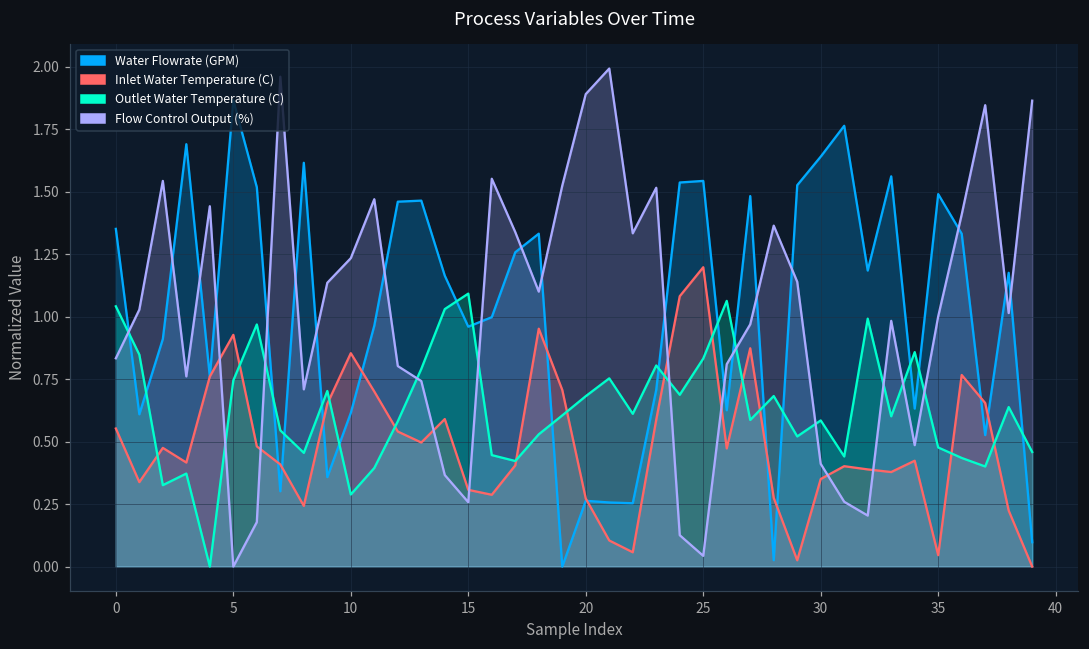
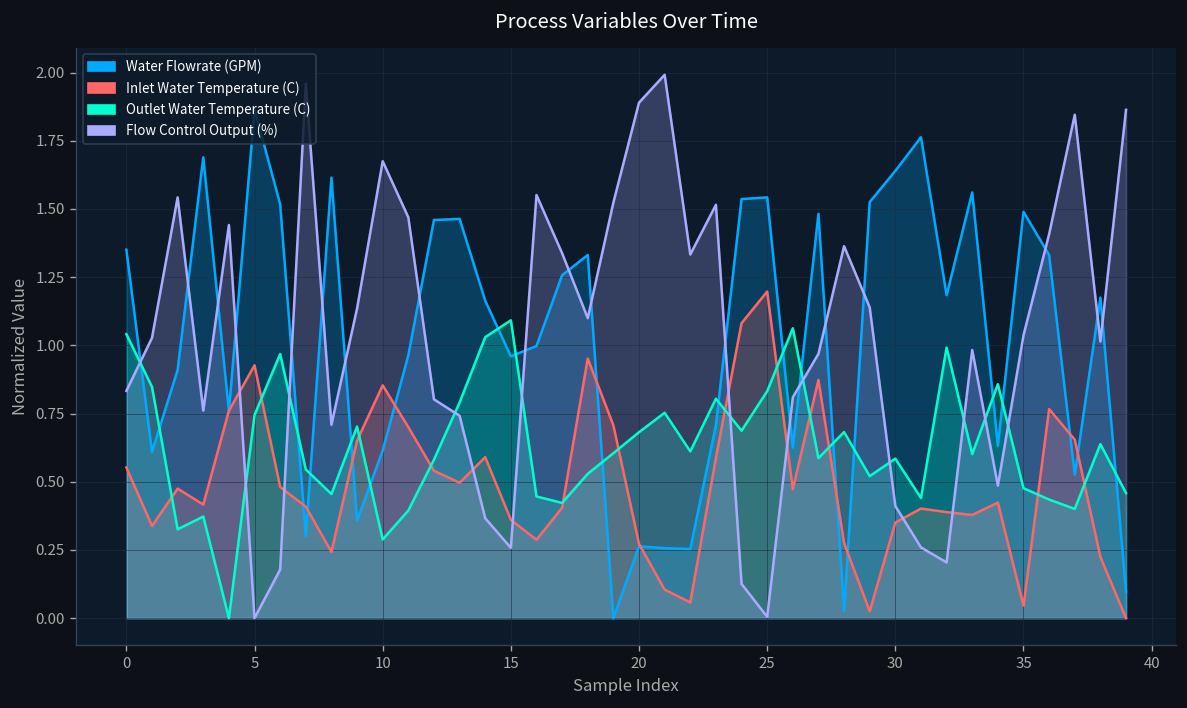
  {
    "Inlet Water Temperature (C)": {
      "0": 0.55,
      "5": 0.93,
      "10": 0.85,
-     "15": 0.31,
+     "15": 0.36,
      "25": 1.20,
      "30": 0.35,
      "35": 0.05
    },
    "Flow Control Output (%)": {
      "0": 0.83,
      "5": 0.00,
-     "10": 1.23,
+     "10": 1.68,
      "15": 0.26,
      "20": 1.89,
-     "25": 0.04,
+     "25": 0.00,
      "30": 0.41,
-     "35": 1.00
+     "35": 1.04
    }
  }
